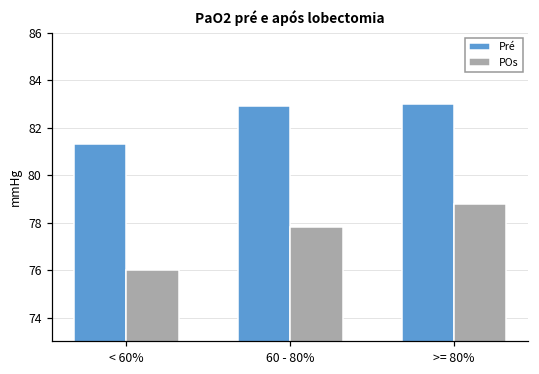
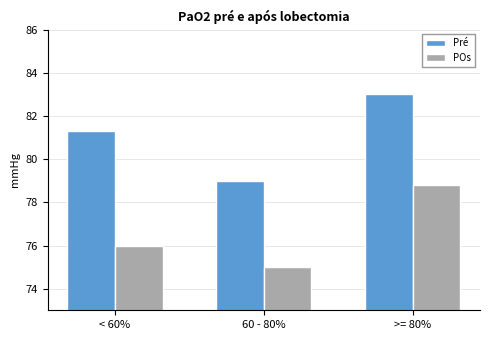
  {
    "Pré": {
      "< 60%": 81.3,
-     "60 - 80%": 82.9,
+     "60 - 80%": 79.0,
      ">= 80%": 83.0
    },
    "POs": {
      "< 60%": 76.0,
-     "60 - 80%": 77.8,
+     "60 - 80%": 75.0,
      ">= 80%": 78.8
    }
  }
